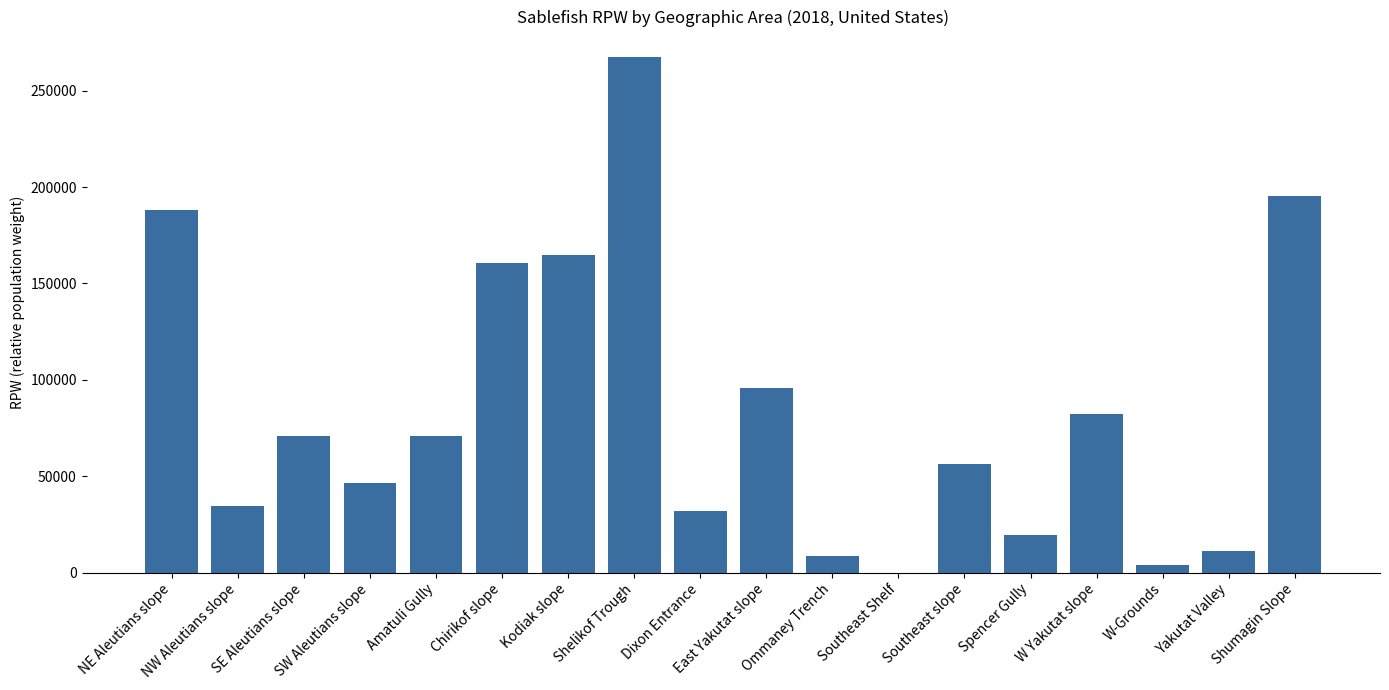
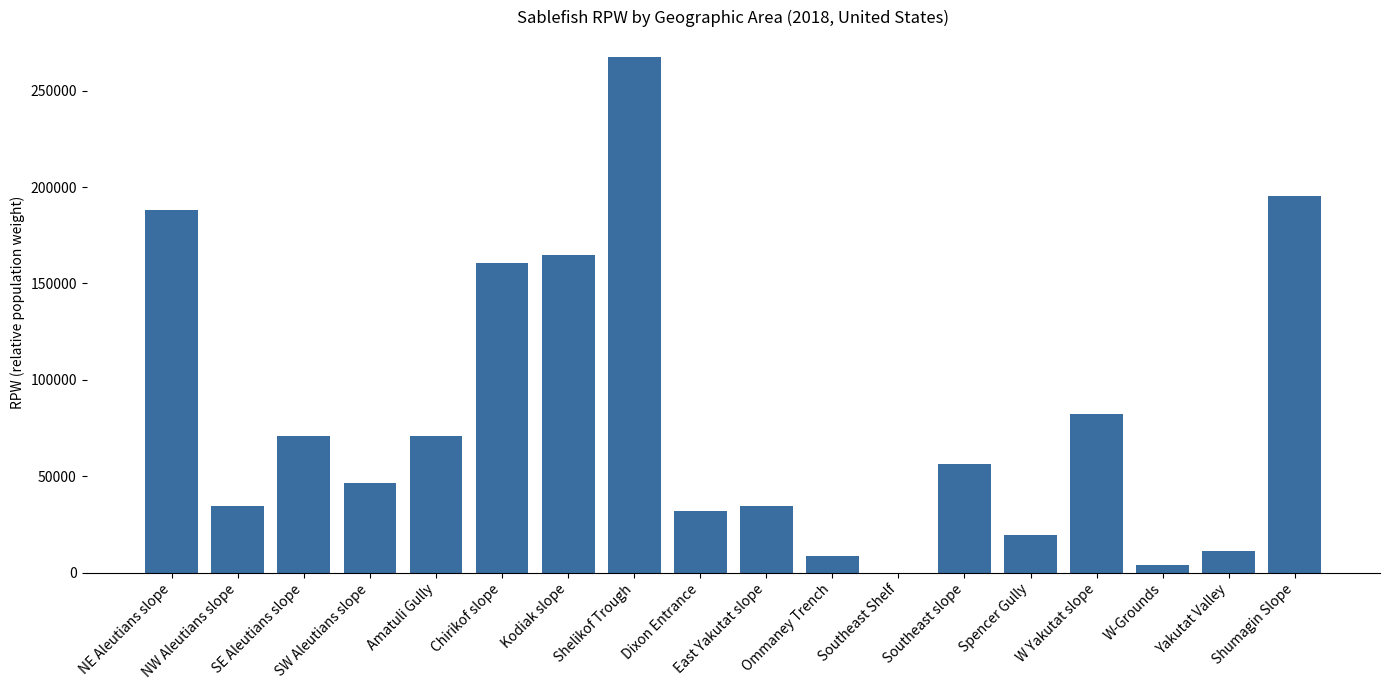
  {
    "NE Aleutians slope": 188000,
    "NW Aleutians slope": 34000,
    "SE Aleutians slope": 71000,
    "SW Aleutians slope": 46000,
    "Amatuli Gully": 71000,
    "Chirikof slope": 160000,
    "Kodiak slope": 165000,
    "Shelikof Trough": 267000,
    "Dixon Entrance": 32000,
-   "East Yakutat slope": 96000,
+   "East Yakutat slope": 34000,
    "Ommaney Trench": 8000,
    "Southeast Shelf": 0,
    "Southeast slope": 56000,
    "Spencer Gully": 19000,
    "W Yakutat slope": 82000,
    "W-Grounds": 4000,
    "Yakutat Valley": 11000,
    "Shumagin Slope": 195000
  }
